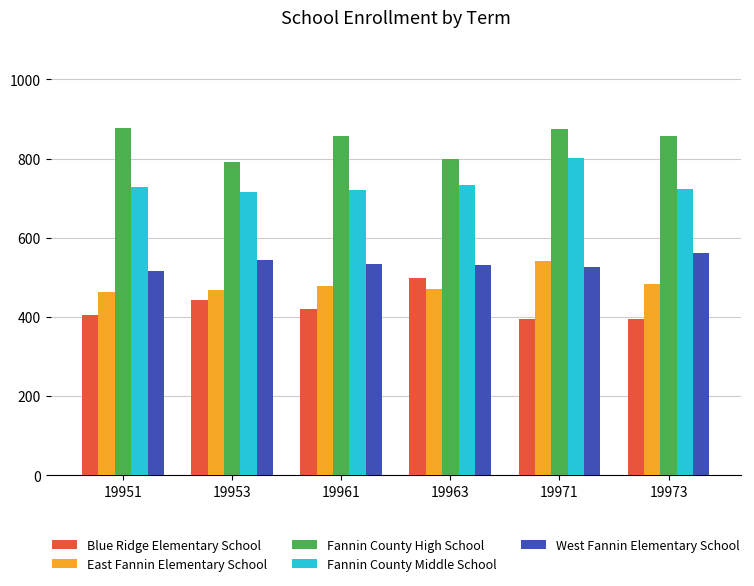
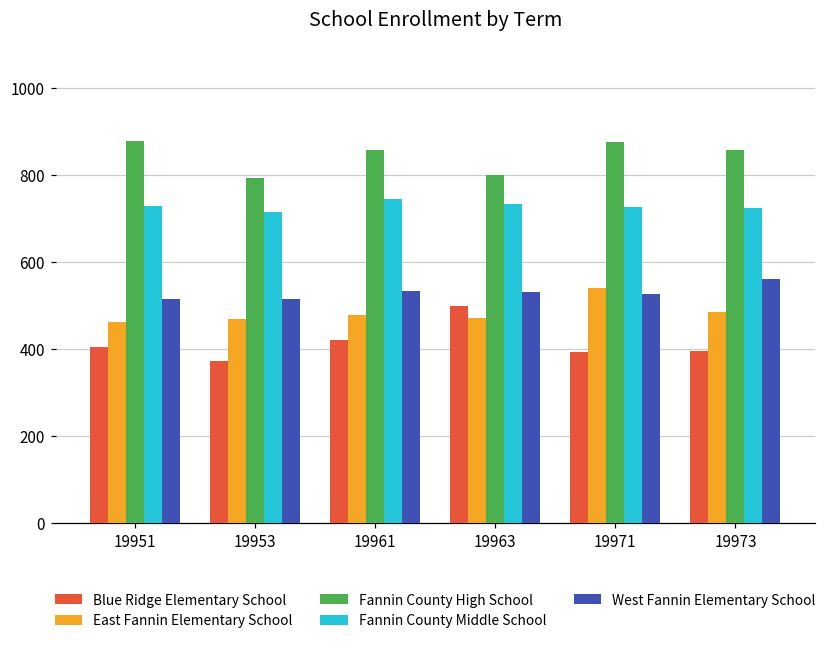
  {
    "Blue Ridge Elementary School": {
      "19951": 400,
-     "19953": 440,
+     "19953": 370,
      "19961": 420,
      "19963": 500,
      "19971": 390,
      "19973": 400
    },
    "East Fannin Elementary School": {
      "19951": 460,
      "19953": 470,
      "19961": 480,
      "19963": 470,
      "19971": 540,
      "19973": 480
    },
    "Fannin County High School": {
      "19951": 880,
      "19953": 790,
      "19961": 860,
      "19963": 800,
      "19971": 880,
      "19973": 860
    },
    "Fannin County Middle School": {
      "19951": 730,
      "19953": 720,
-     "19961": 720,
+     "19961": 750,
      "19963": 730,
-     "19971": 800,
+     "19971": 730,
      "19973": 720
    },
    "West Fannin Elementary School": {
      "19951": 520,
-     "19953": 540,
+     "19953": 520,
      "19961": 530,
      "19963": 530,
      "19971": 530,
      "19973": 560
    }
  }
